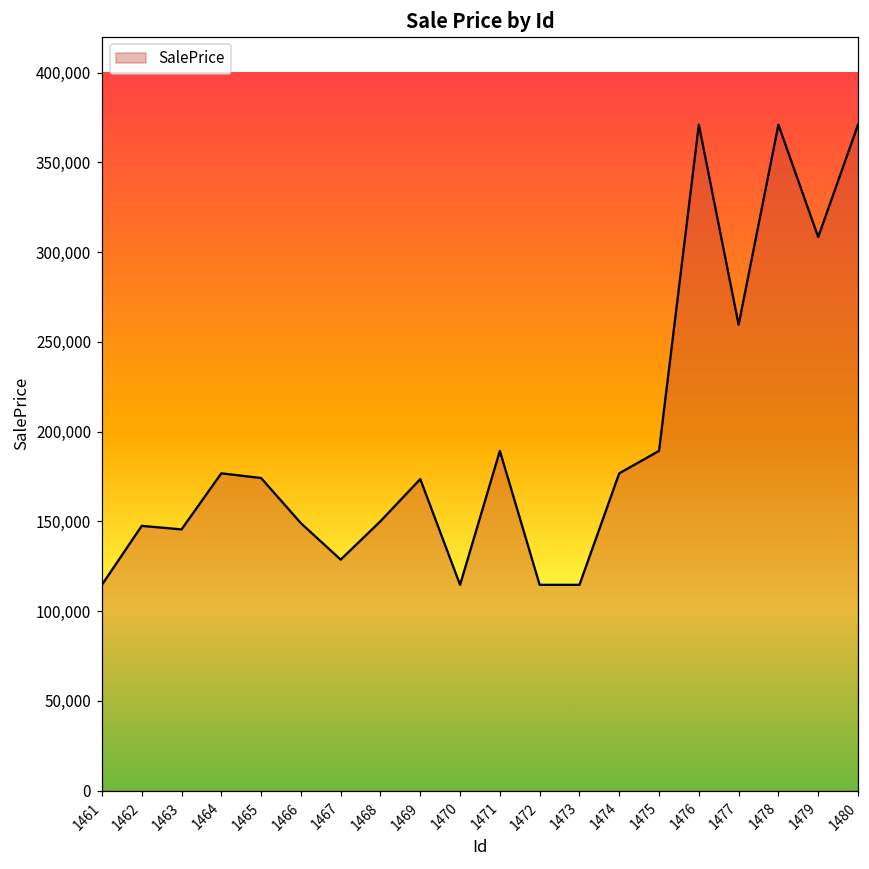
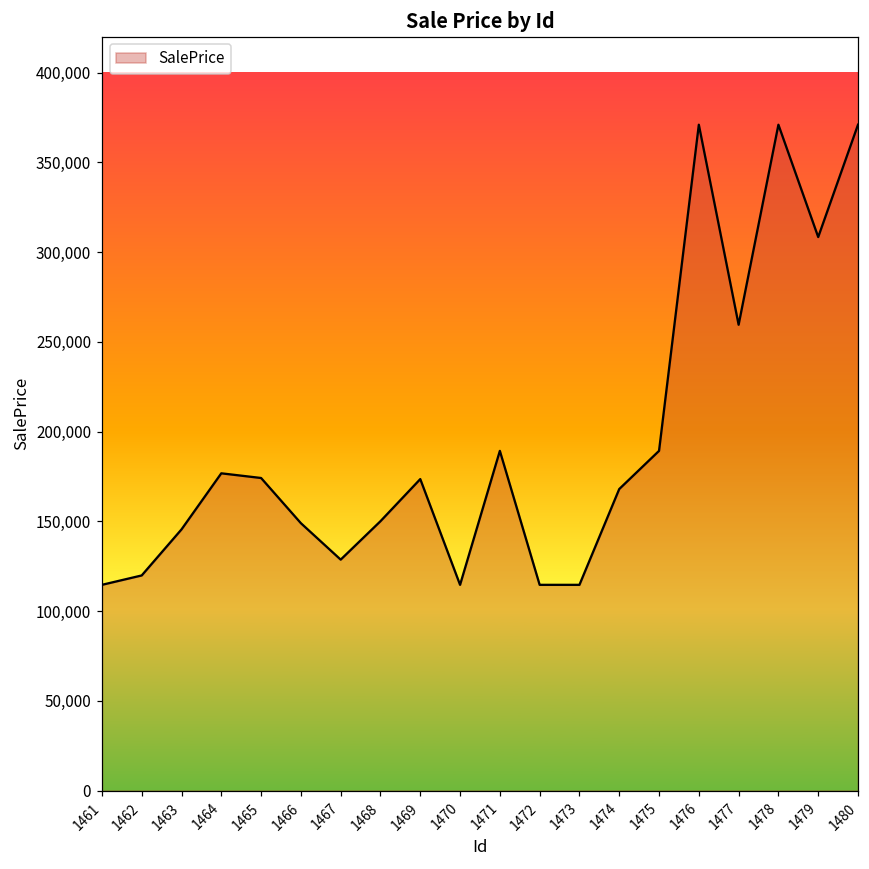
  {
    "1461": "115,000",
-   "1462": "147,000",
+   "1462": "120,000",
    "1463": "146,000",
    "1464": "177,000",
    "1465": "174,000",
    "1466": "149,000",
    "1467": "129,000",
    "1468": "150,000",
    "1469": "174,000",
    "1470": "115,000",
    "1471": "189,000",
    "1472": "115,000",
    "1473": "115,000",
-   "1474": "177,000",
+   "1474": "168,000",
    "1475": "189,000",
    "1476": "371,000",
    "1477": "260,000",
    "1478": "371,000",
    "1479": "308,000",
    "1480": "371,000"
  }
